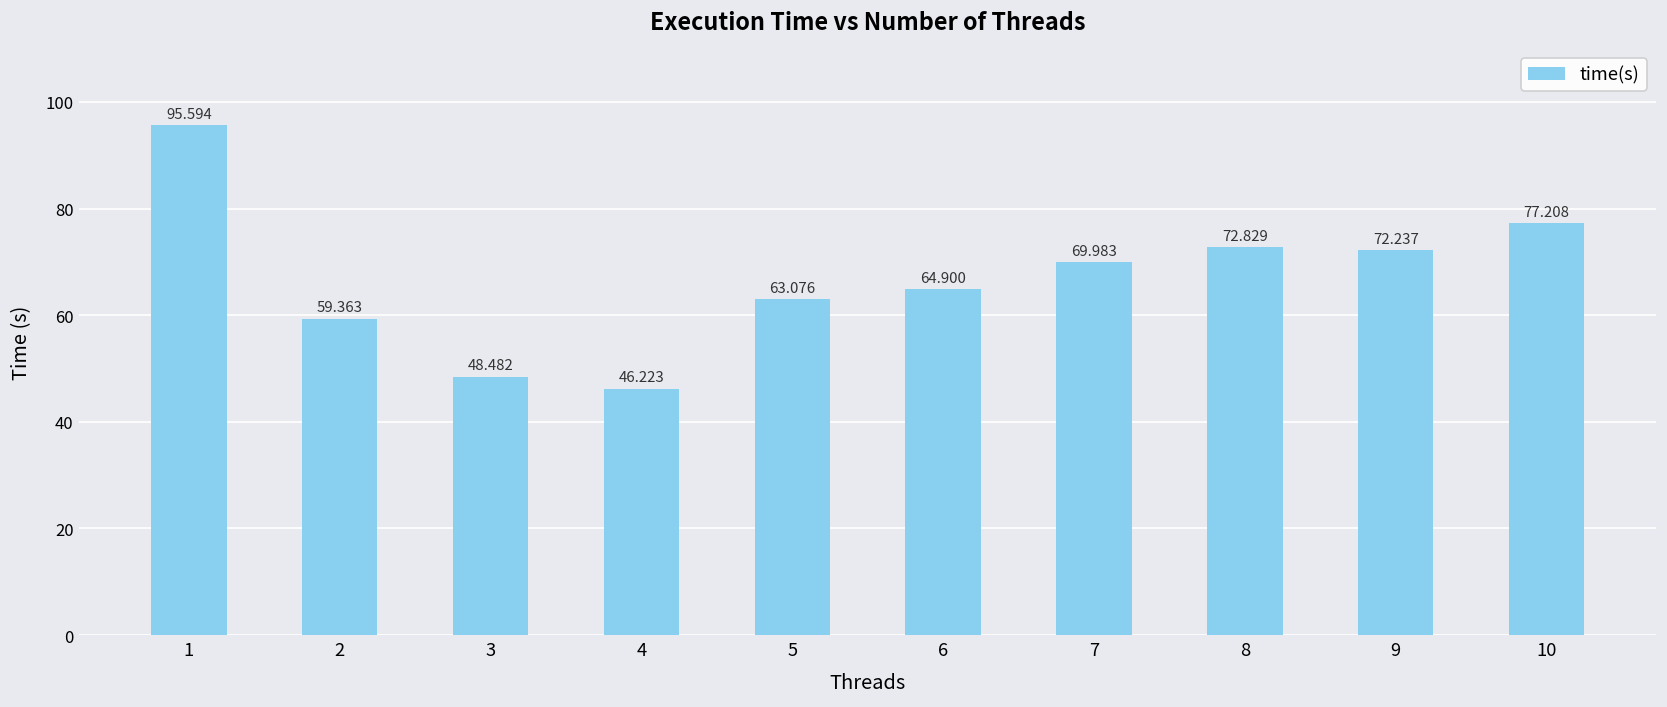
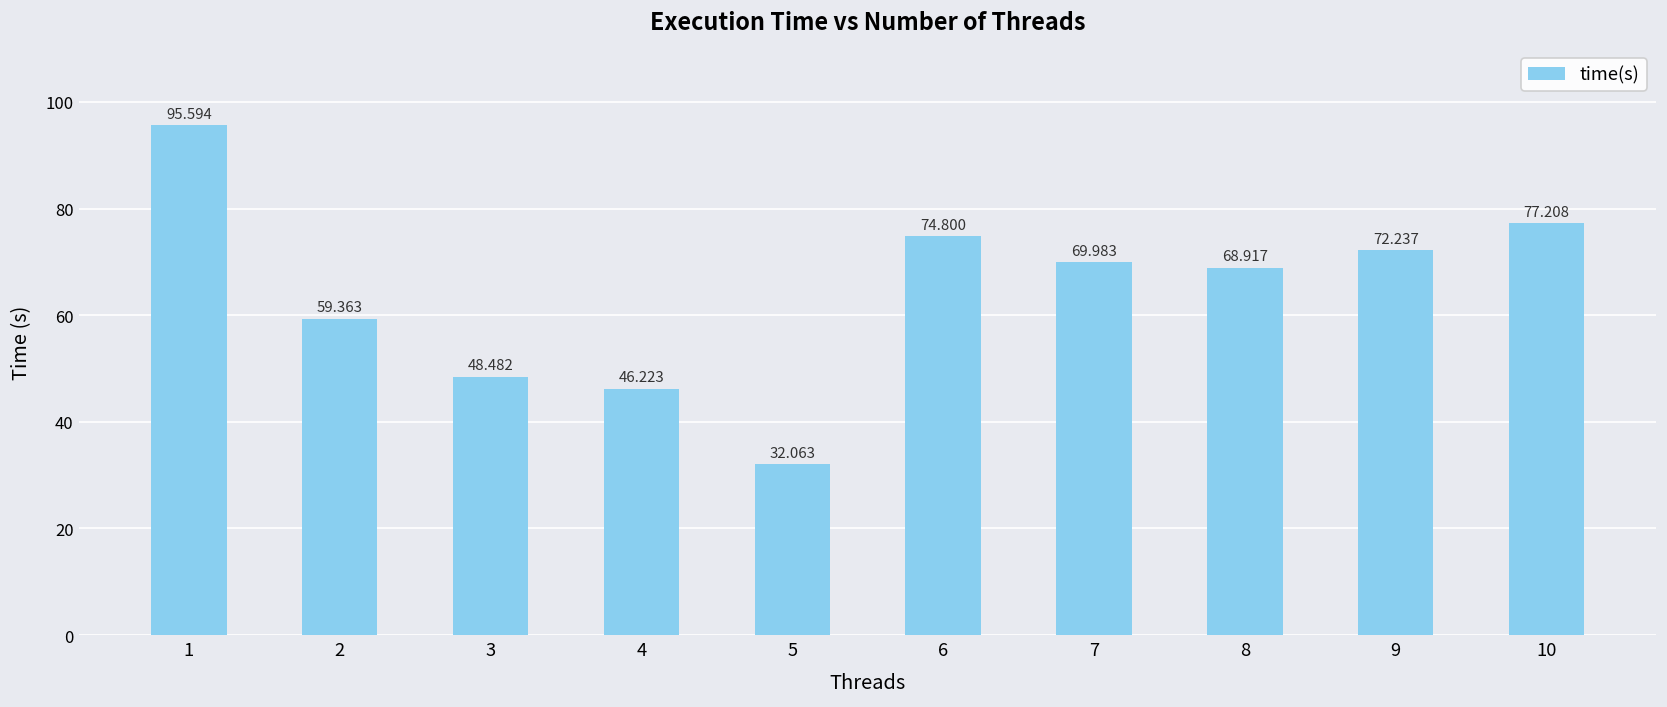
  {
    "1": 95.594,
    "2": 59.363,
    "3": 48.482,
    "4": 46.223,
-   "5": 63.076,
-   "6": 64.900,
+   "5": 32.063,
+   "6": 74.800,
    "7": 69.983,
-   "8": 72.829,
+   "8": 68.917,
    "9": 72.237,
    "10": 77.208
  }
